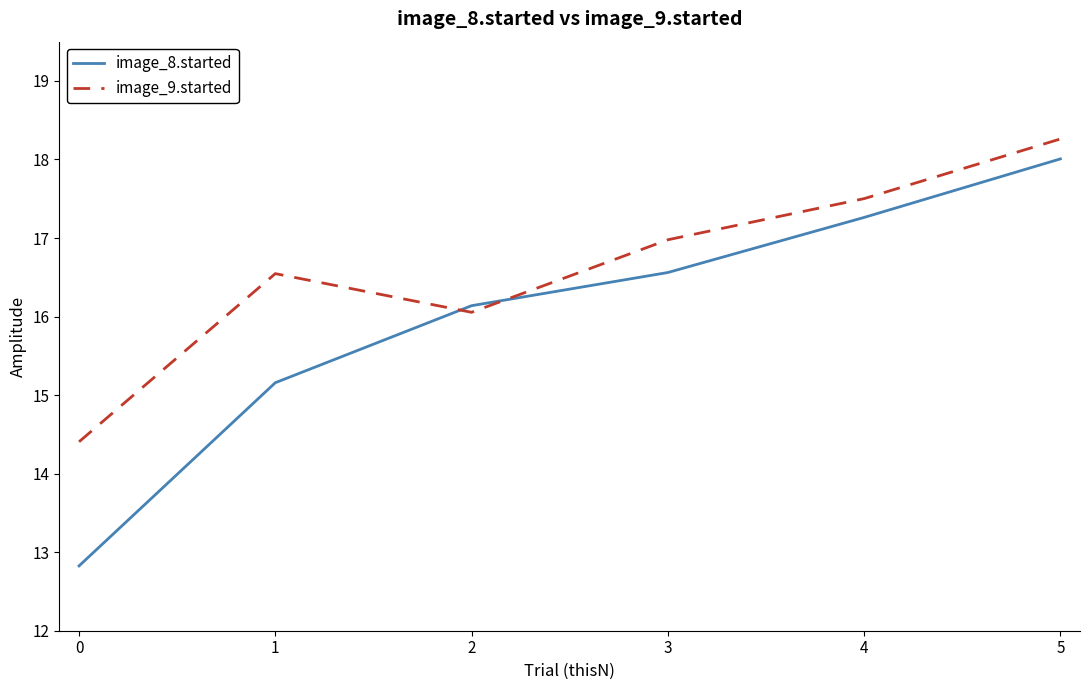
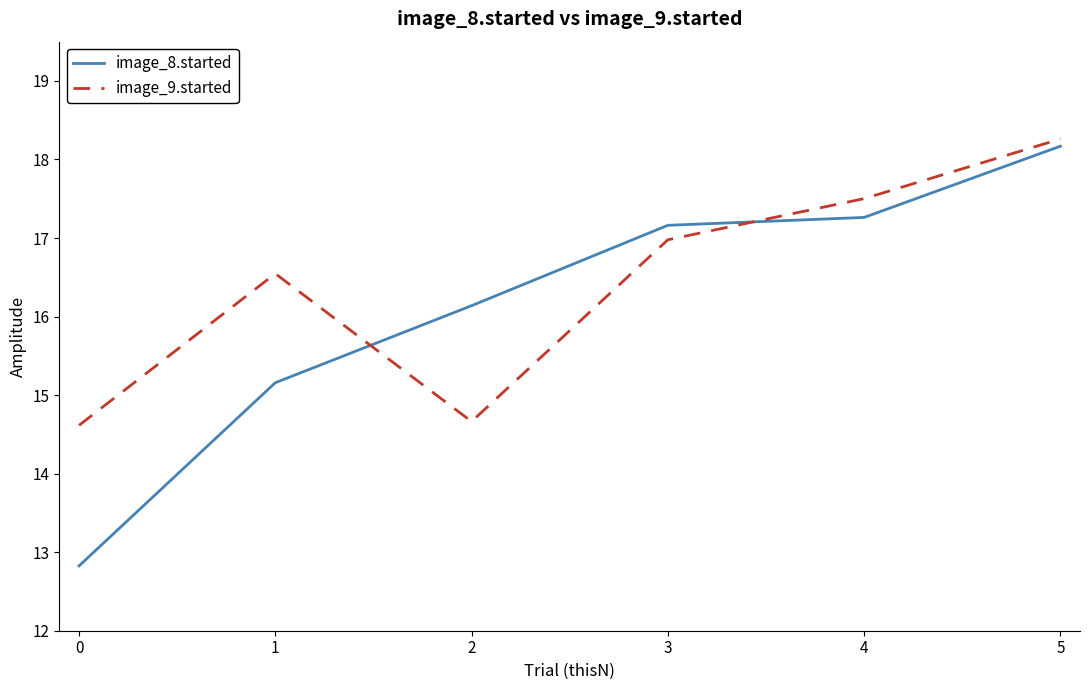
  {
    "image_8.started": {
      "0": 12.8,
      "1": 15.2,
      "2": 16.1,
-     "3": 16.6,
+     "3": 17.2,
      "4": 17.3,
-     "5": 18.0
+     "5": 18.2
    },
    "image_9.started": {
-     "0": 14.4,
+     "0": 14.6,
      "1": 16.5,
-     "2": 16.1,
+     "2": 14.7,
      "3": 17.0,
      "4": 17.5,
      "5": 18.3
    }
  }
